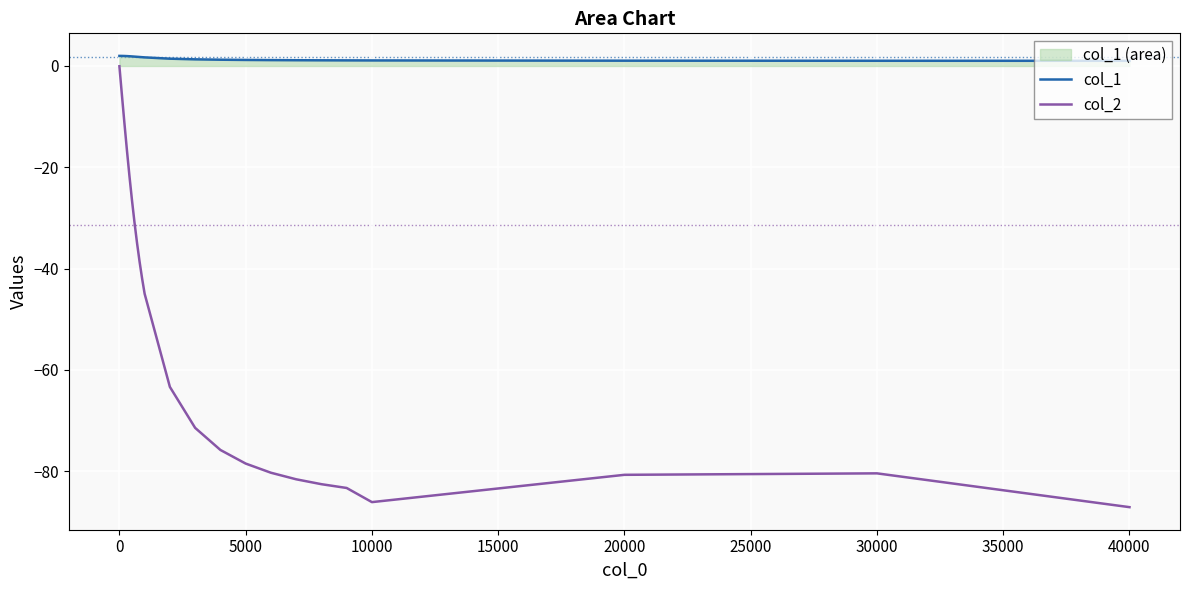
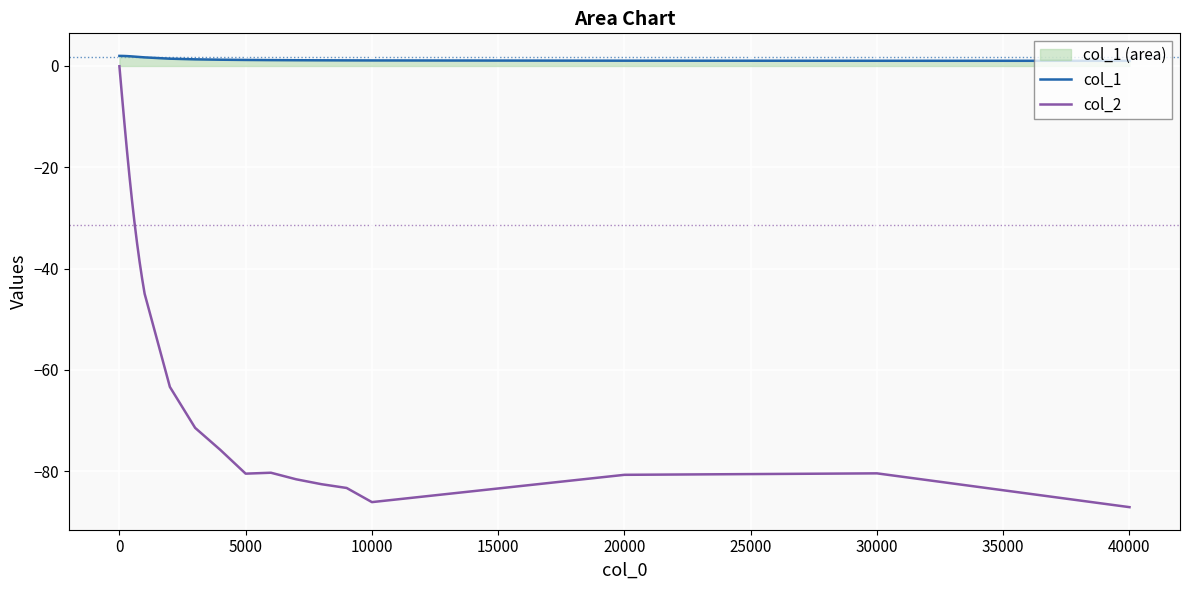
  {
    "col_1 (area)": {
      "5000": 1,
      "10000": 1,
      "20000": 1,
      "30000": 1
    },
    "col_2": {
-     "5000": -79,
+     "5000": -81,
      "10000": -86,
      "20000": -81,
      "30000": -80,
      "40000": -87
    }
  }
